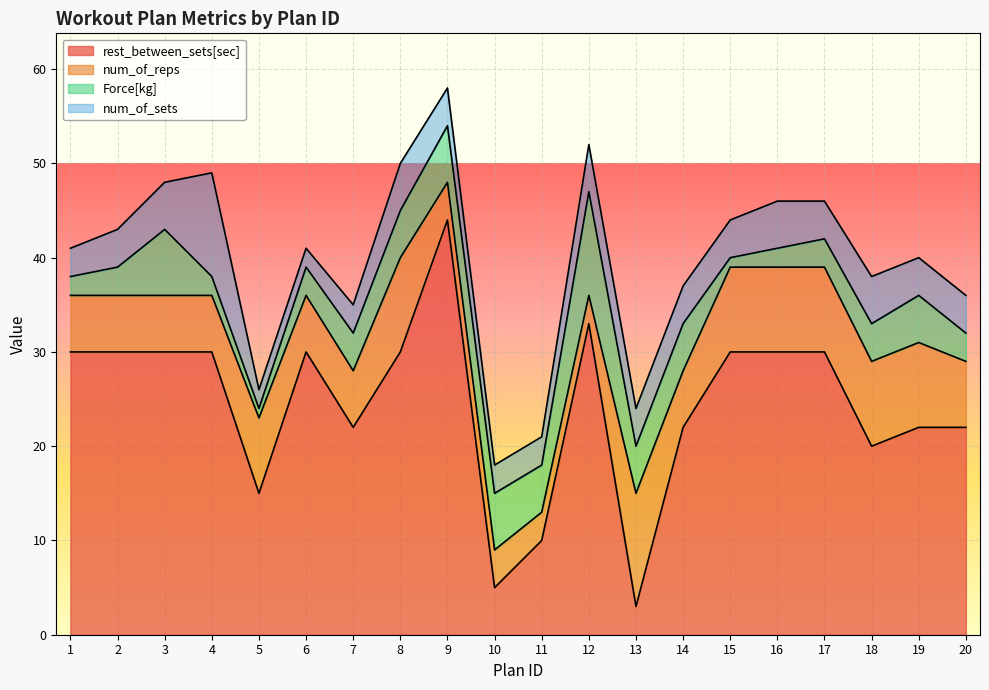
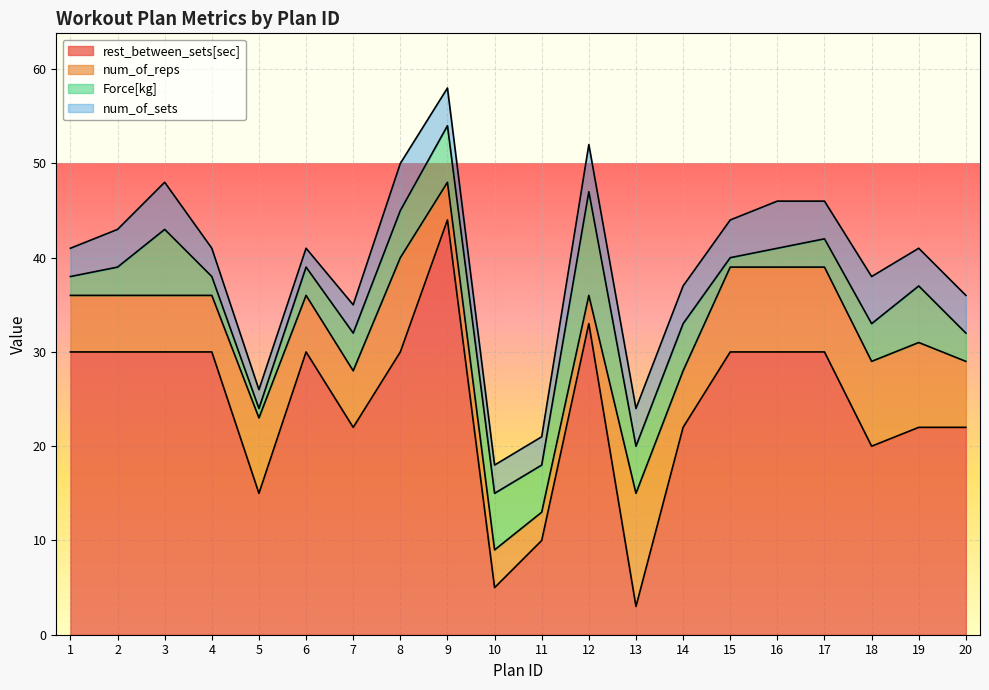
  {
    "Force[kg]": {
      "1": 2,
      "2": 3,
      "3": 7,
      "4": 2,
      "5": 1,
      "6": 3,
      "7": 4,
      "8": 5,
      "9": 6,
      "10": 6,
      "11": 5,
      "12": 11,
      "13": 5,
      "14": 5,
      "15": 1,
      "16": 2,
      "17": 3,
      "18": 4,
-     "19": 5,
+     "19": 6,
      "20": 3
    },
    "num_of_sets": {
      "1": 3,
      "2": 4,
      "3": 5,
-     "4": 11,
+     "4": 3,
      "5": 2,
      "6": 2,
      "7": 3,
      "8": 5,
      "9": 4,
      "10": 3,
      "11": 3,
      "12": 5,
      "13": 4,
      "14": 4,
      "15": 4,
      "16": 5,
      "17": 4,
      "18": 5,
      "19": 4,
      "20": 4
    }
  }
